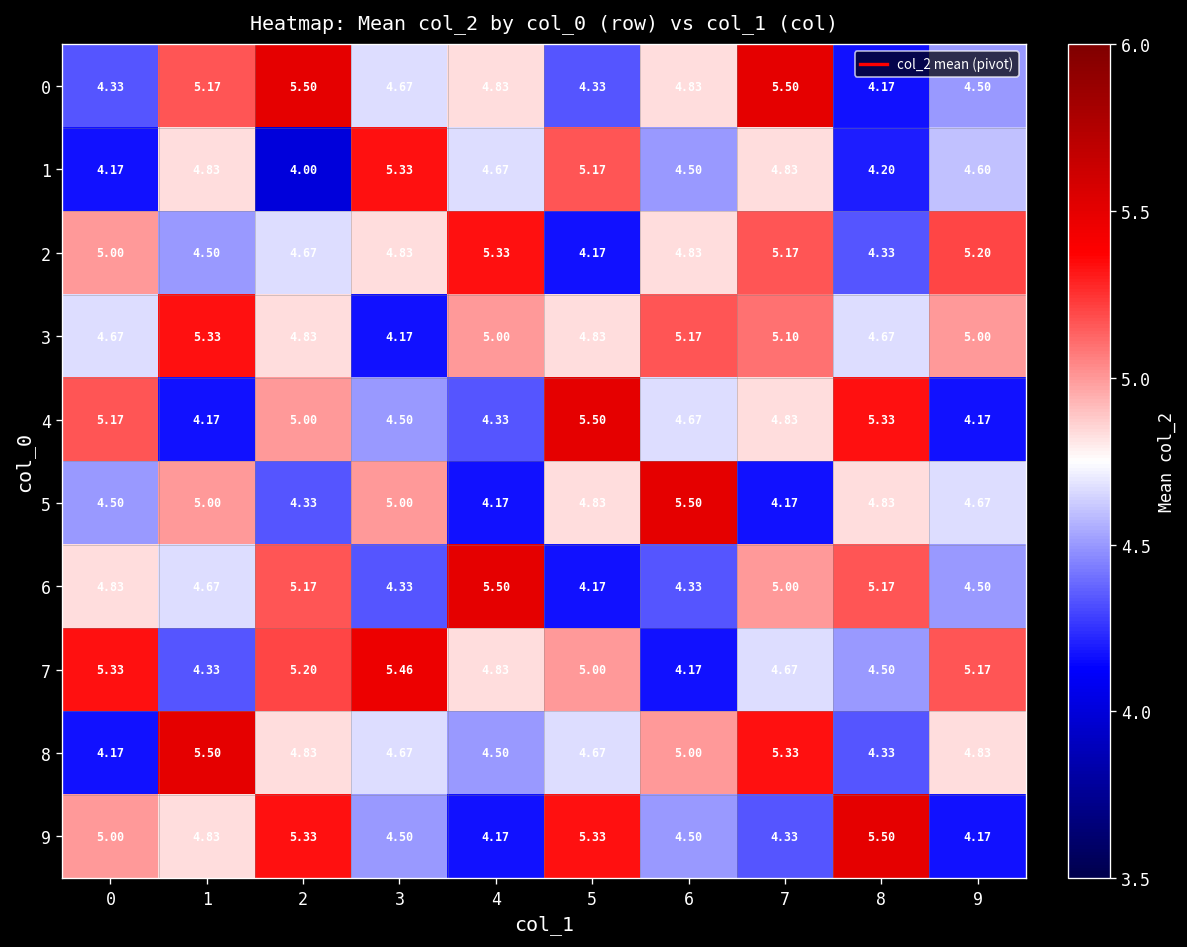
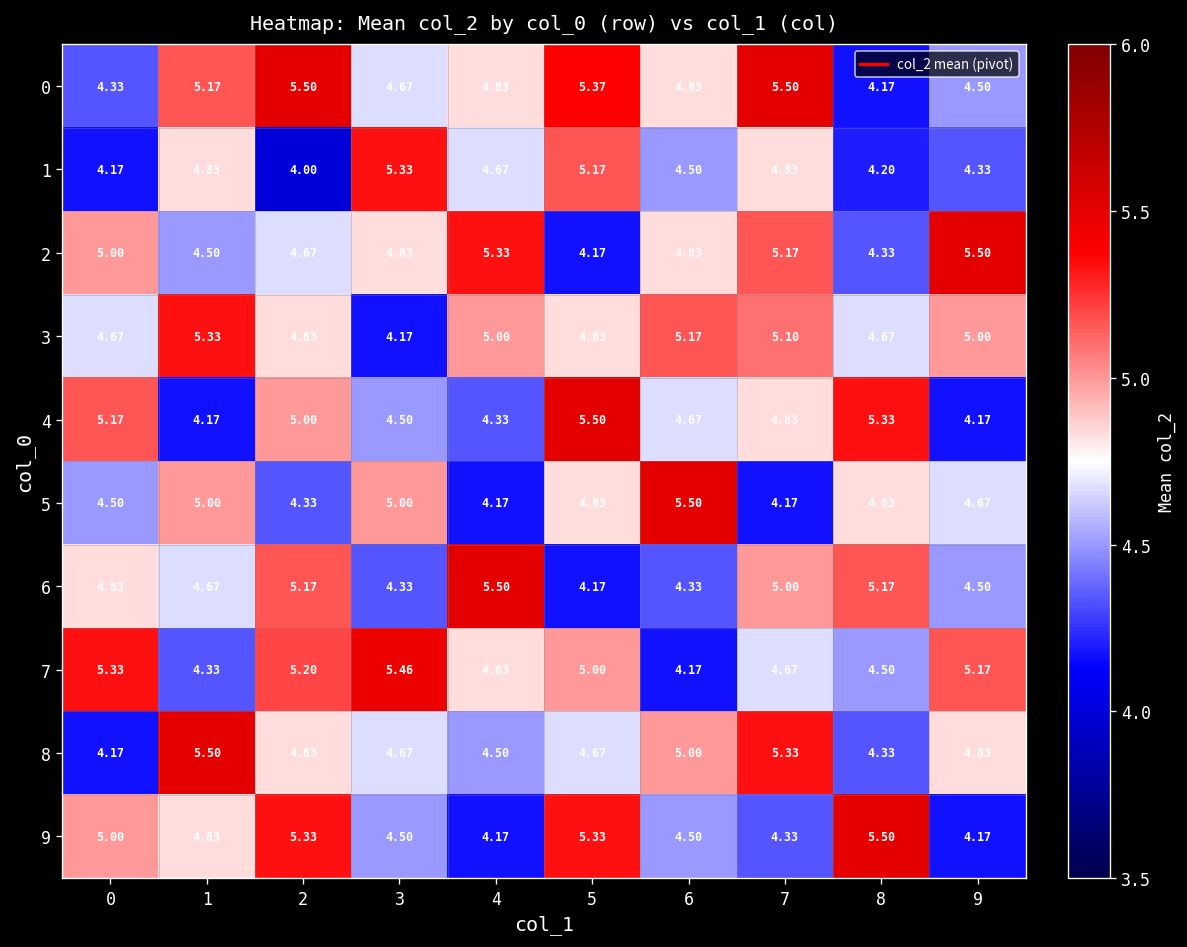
  {
    "0": {
      "0": 4.33,
      "1": 5.17,
      "2": 5.50,
-     "5": 4.33,
+     "5": 5.37,
      "7": 5.50,
      "8": 4.17,
      "9": 4.50
    },
    "1": {
      "0": 4.17,
      "2": 4.00,
      "3": 5.33,
      "5": 5.17,
      "6": 4.50,
      "8": 4.20,
-     "9": 4.60
+     "9": 4.33
    },
    "2": {
      "0": 5.00,
      "1": 4.50,
      "4": 5.33,
      "5": 4.17,
      "7": 5.17,
      "8": 4.33,
-     "9": 5.20
+     "9": 5.50
    },
    "3": {
      "1": 5.33,
      "3": 4.17,
      "4": 5.00,
      "6": 5.17,
      "7": 5.10,
      "9": 5.00
    },
    "4": {
      "0": 5.17,
      "1": 4.17,
      "2": 5.00,
      "3": 4.50,
      "4": 4.33,
      "5": 5.50,
      "8": 5.33,
      "9": 4.17
    },
    "5": {
      "0": 4.50,
      "1": 5.00,
      "2": 4.33,
      "3": 5.00,
      "4": 4.17,
      "6": 5.50,
      "7": 4.17
    },
    "6": {
      "2": 5.17,
      "3": 4.33,
      "4": 5.50,
      "5": 4.17,
      "6": 4.33,
      "7": 5.00,
      "8": 5.17,
      "9": 4.50
    },
    "7": {
      "0": 5.33,
      "1": 4.33,
      "2": 5.20,
      "3": 5.46,
      "5": 5.00,
      "6": 4.17,
      "8": 4.50,
      "9": 5.17
    },
    "8": {
      "0": 4.17,
      "1": 5.50,
      "4": 4.50,
      "6": 5.00,
      "7": 5.33,
      "8": 4.33
    },
    "9": {
      "0": 5.00,
      "2": 5.33,
      "3": 4.50,
      "4": 4.17,
      "5": 5.33,
      "6": 4.50,
      "7": 4.33,
      "8": 5.50,
      "9": 4.17
    }
  }
